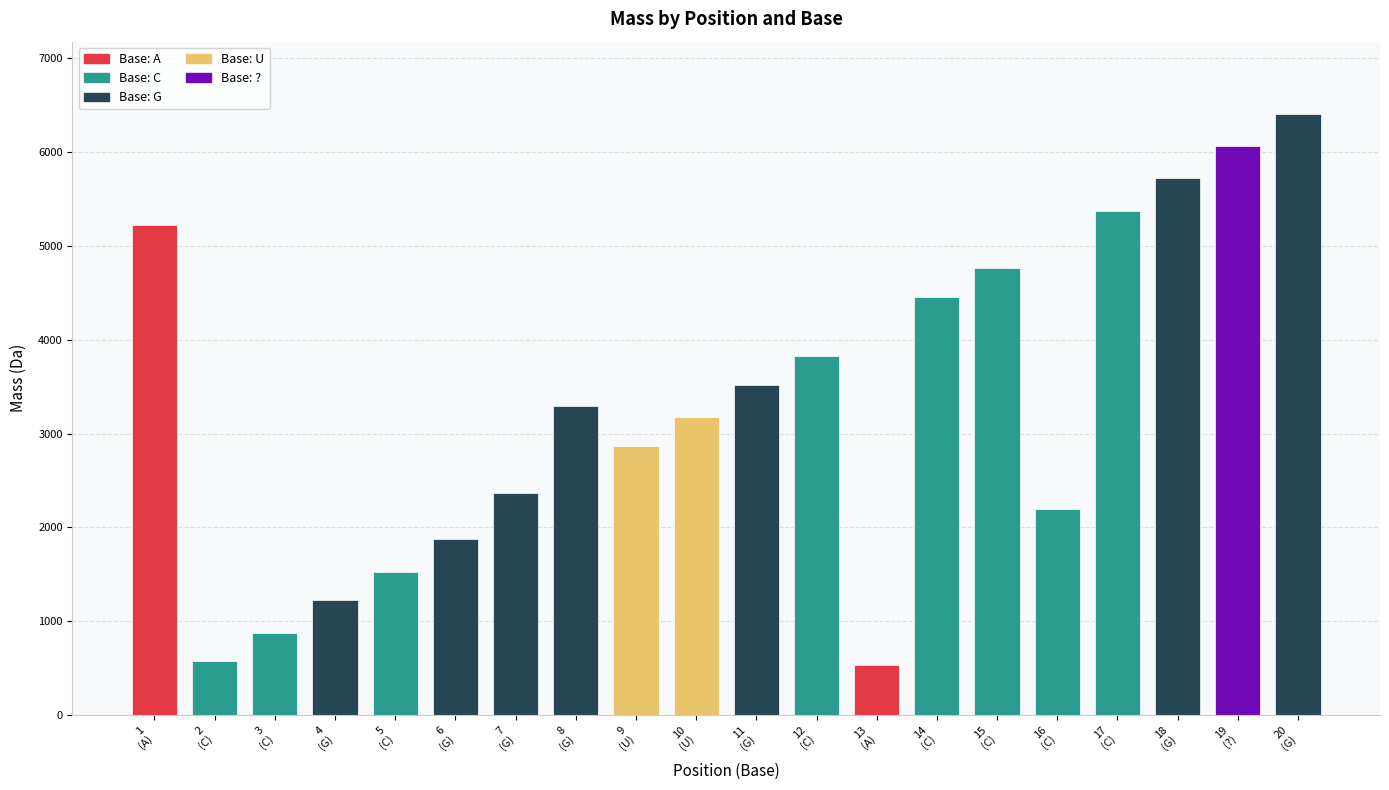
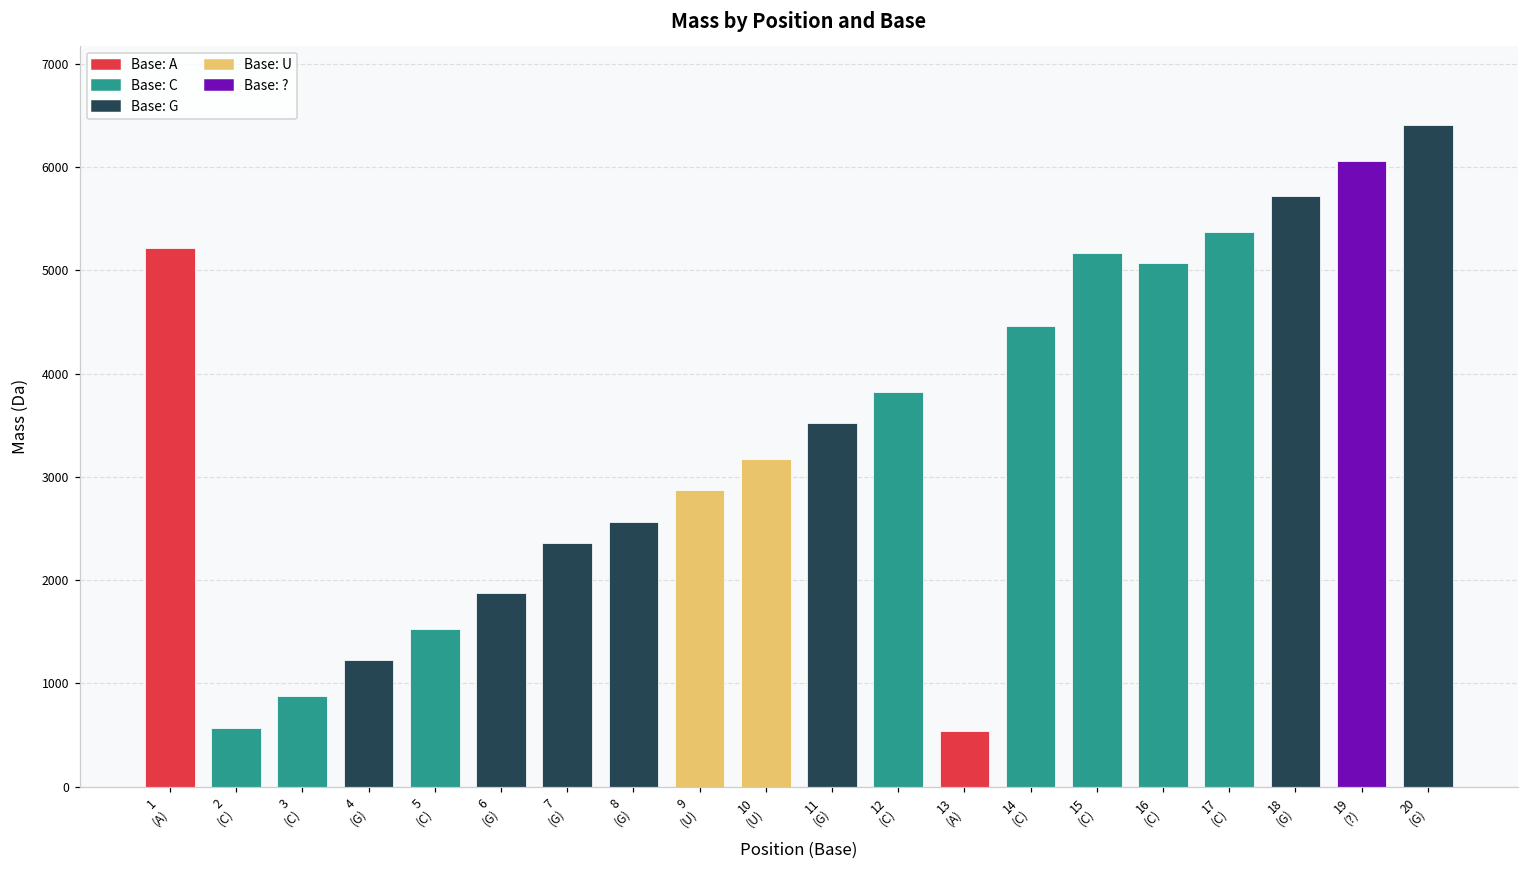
  {
    "1 (A)": 5200,
    "2 (C)": 600,
    "3 (C)": 900,
    "4 (G)": 1200,
    "5 (C)": 1500,
    "6 (G)": 1900,
    "7 (G)": 2400,
-   "8 (G)": 3300,
+   "8 (G)": 2600,
    "9 (U)": 2900,
    "10 (U)": 3200,
    "11 (G)": 3500,
    "12 (C)": 3800,
    "13 (A)": 500,
    "14 (C)": 4500,
-   "15 (C)": 4800,
-   "16 (C)": 2200,
+   "15 (C)": 5200,
+   "16 (C)": 5100,
    "17 (C)": 5400,
    "18 (G)": 5700,
    "19 (?)": 6100,
    "20 (G)": 6400
  }
